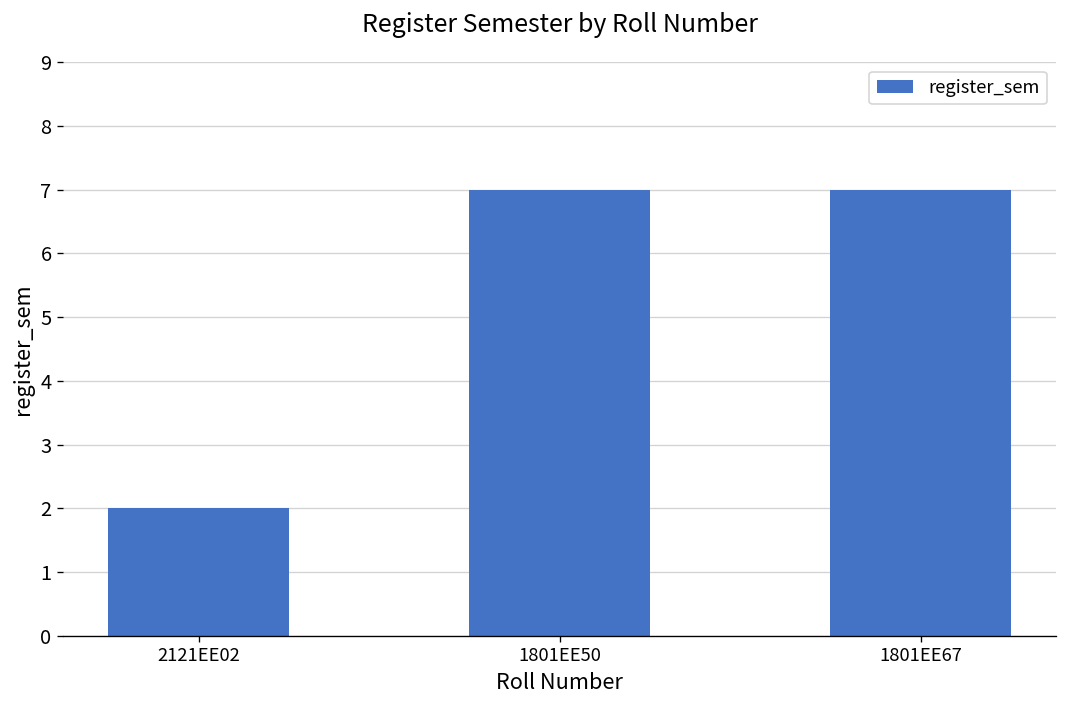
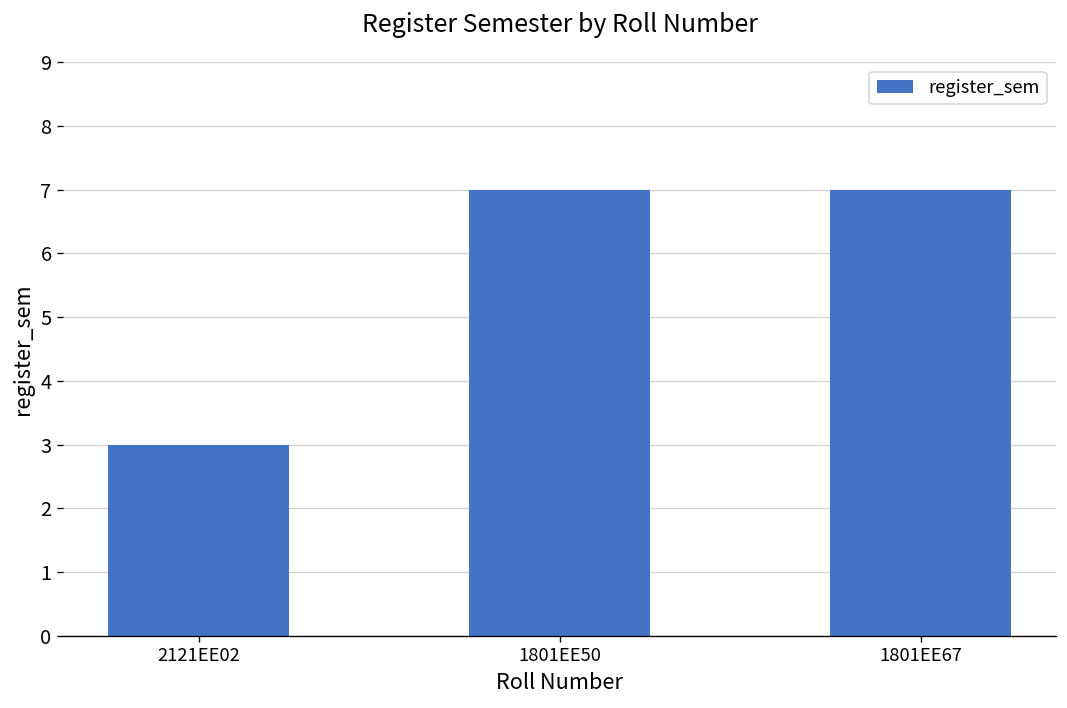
  {
-   "2121EE02": 2,
+   "2121EE02": 3,
    "1801EE50": 7,
    "1801EE67": 7
  }
